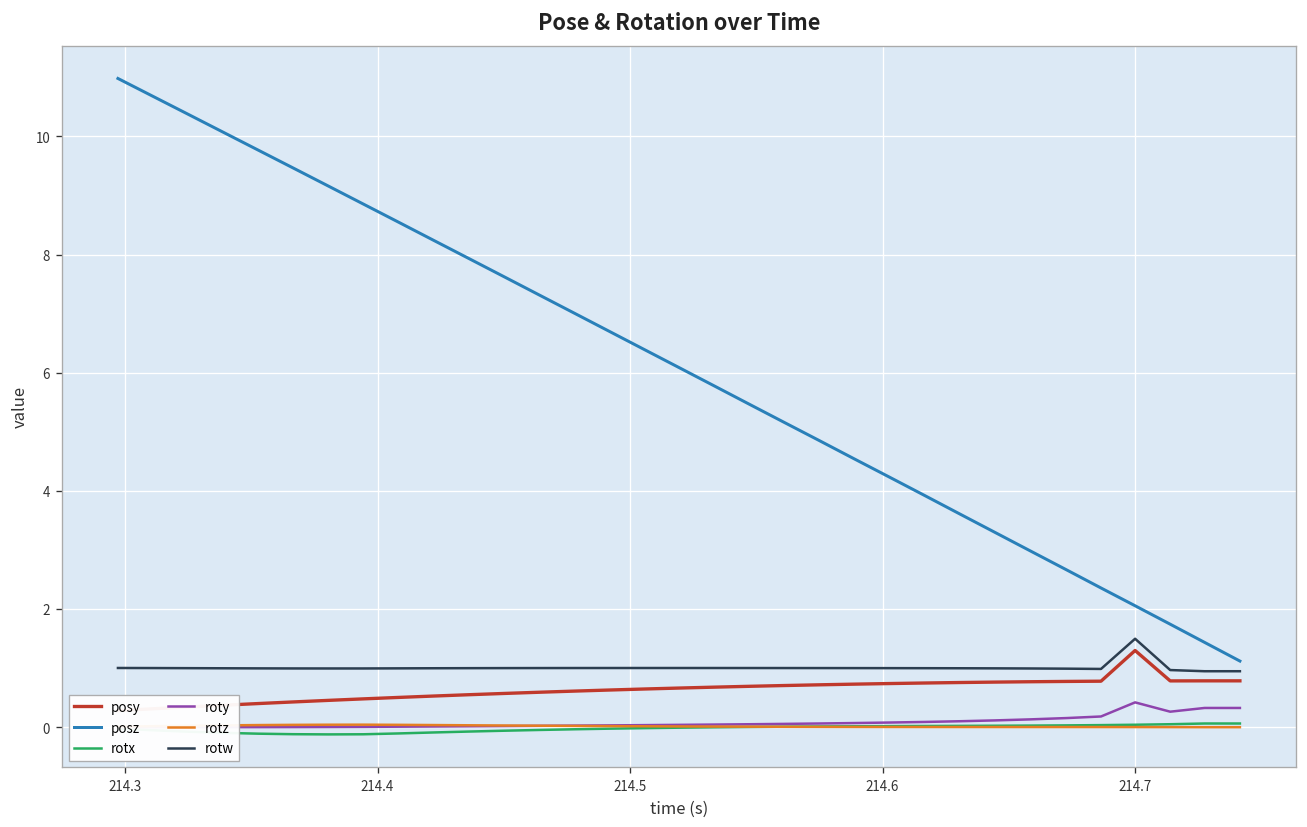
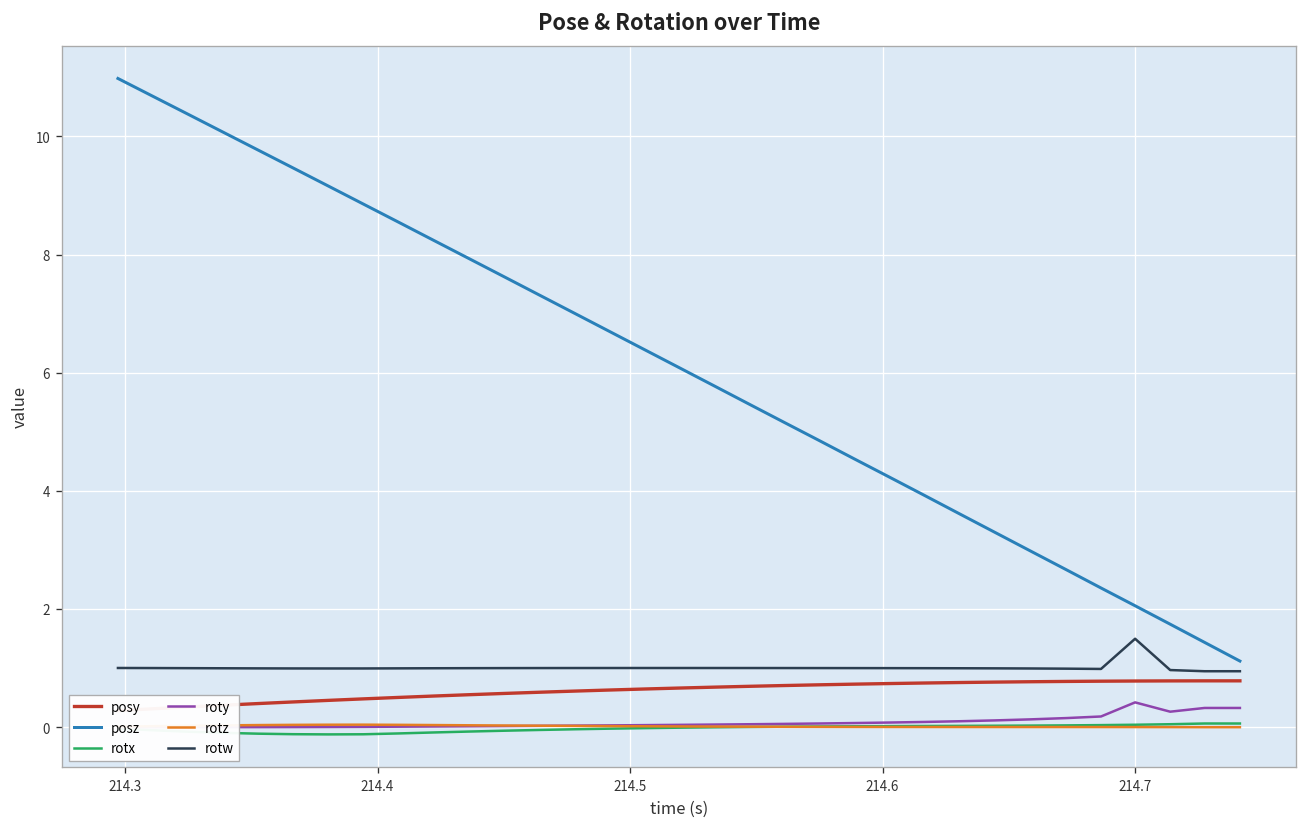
  {
    "posy": {
-     "214.7": 1.3
+     "214.7": 0.8
    },
    "posz": {
      "214.7": 2.1
    },
    "roty": {
      "214.7": 0.4
    },
    "rotw": {
      "214.7": 1.5
    }
  }
